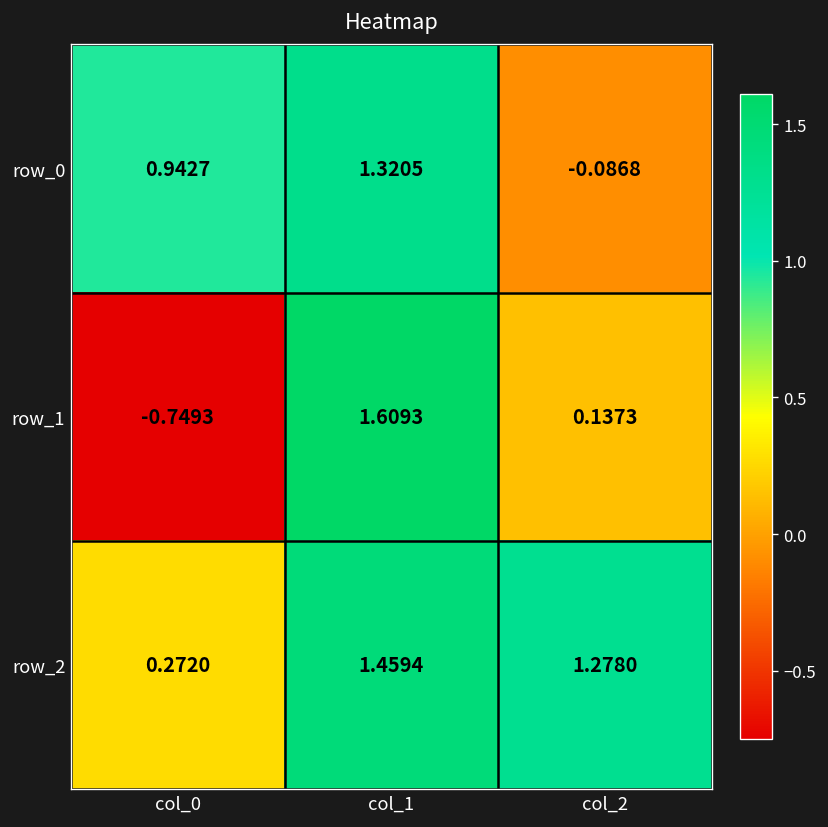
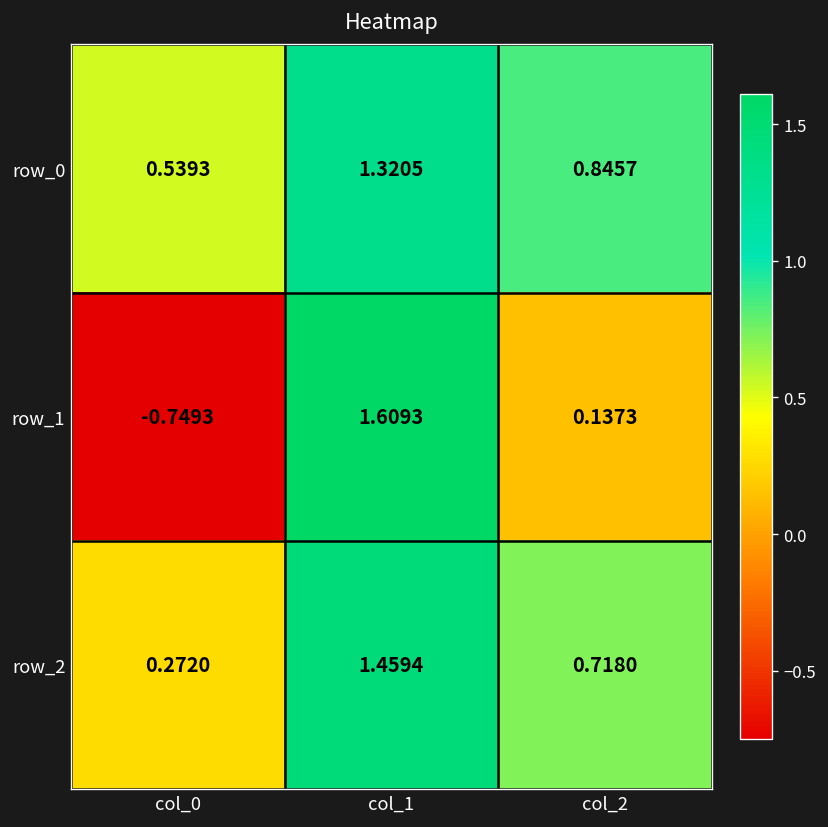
  {
    "row_0": {
-     "col_0": 0.9427,
+     "col_0": 0.5393,
      "col_1": 1.3205,
-     "col_2": -0.0868
+     "col_2": 0.8457
    },
    "row_1": {
      "col_0": -0.7493,
      "col_1": 1.6093,
      "col_2": 0.1373
    },
    "row_2": {
      "col_0": 0.2720,
      "col_1": 1.4594,
-     "col_2": 1.2780
+     "col_2": 0.7180
    }
  }
